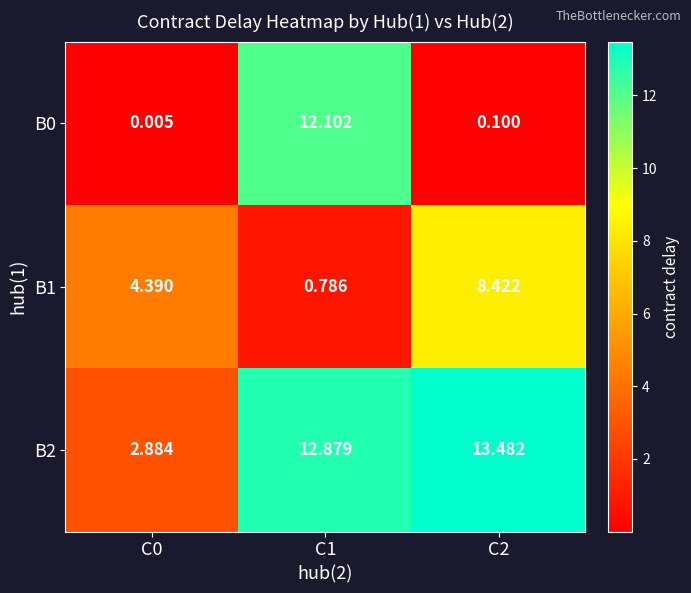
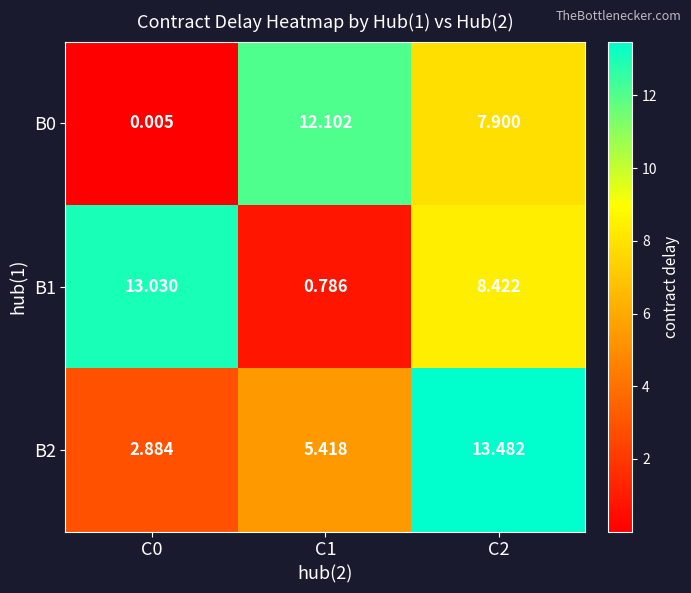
  {
    "B0": {
      "C0": 0.005,
      "C1": 12.102,
-     "C2": 0.100
+     "C2": 7.900
    },
    "B1": {
-     "C0": 4.390,
+     "C0": 13.030,
      "C1": 0.786,
      "C2": 8.422
    },
    "B2": {
      "C0": 2.884,
-     "C1": 12.879,
+     "C1": 5.418,
      "C2": 13.482
    }
  }
